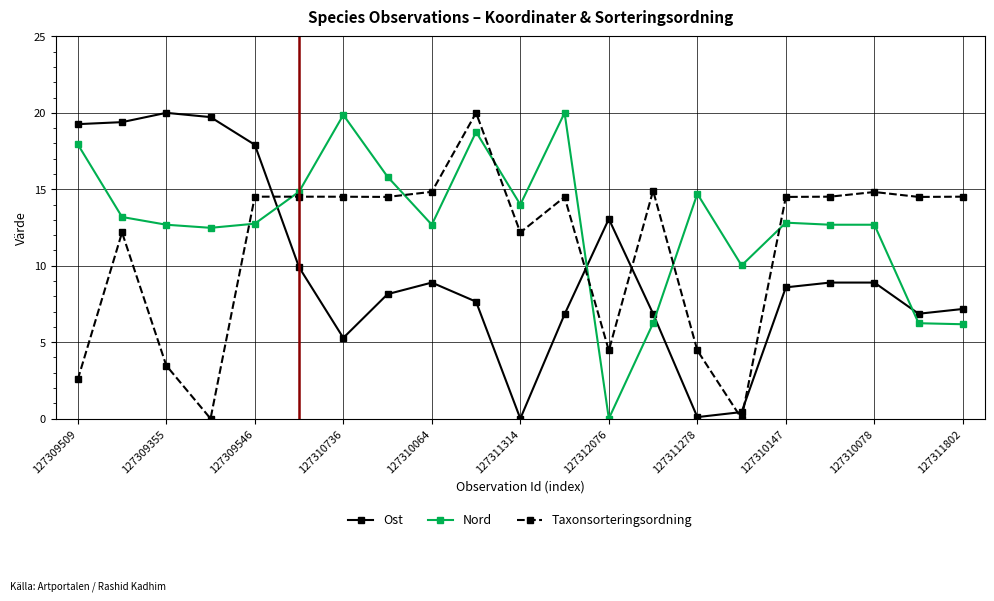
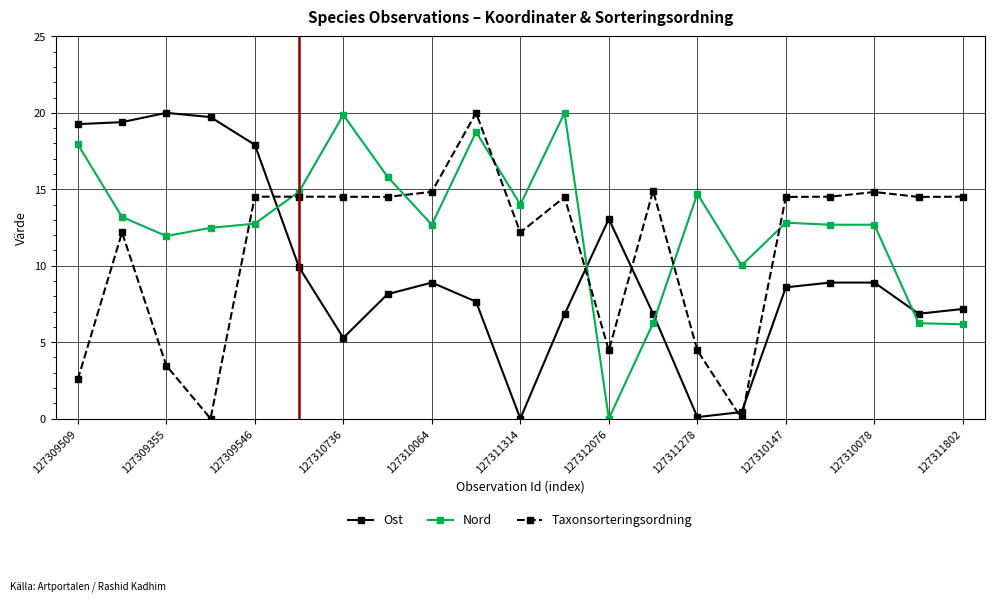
  {
    "Nord": {
      "127309509": 17.9,
-     "127309355": 12.7,
+     "127309355": 11.9,
      "127309546": 12.7,
      "127310736": 19.9,
      "127310064": 12.7,
      "127311314": 14.0,
      "127312076": 0.0,
      "127311278": 14.7,
      "127310147": 12.8,
      "127310078": 12.7,
      "127311802": 6.2
    }
  }
